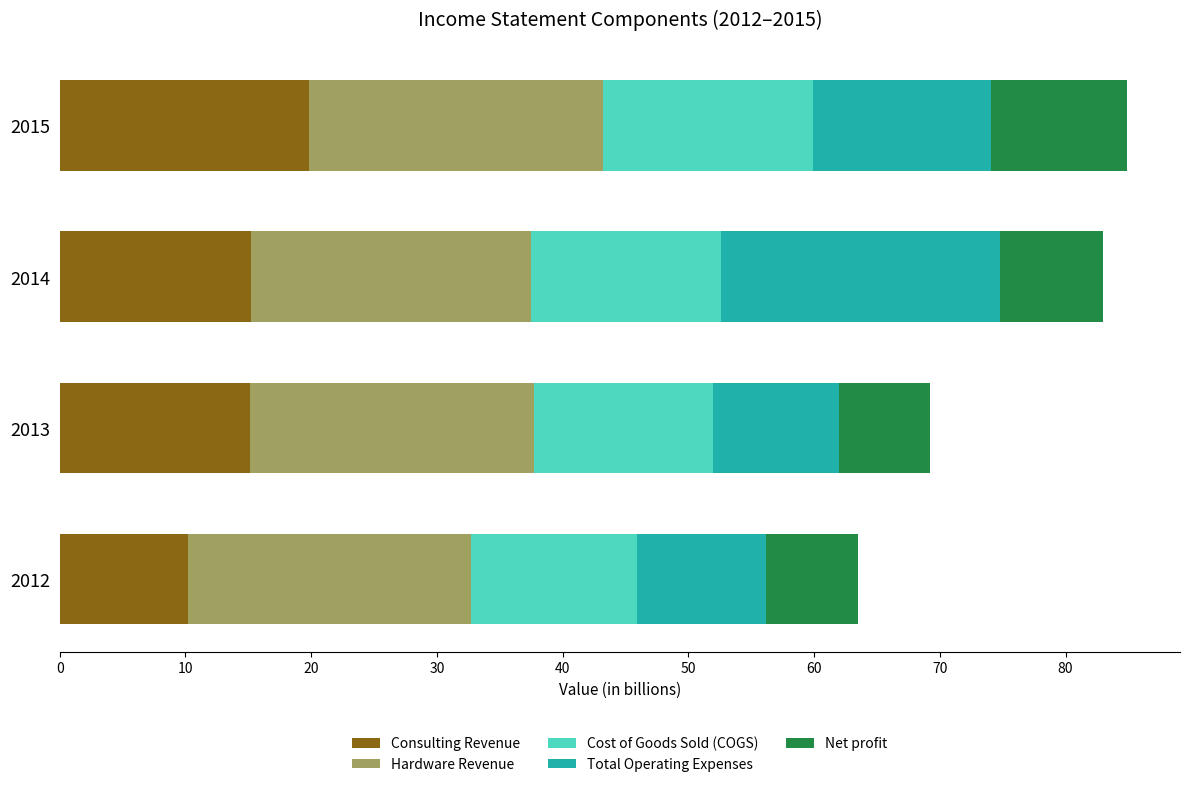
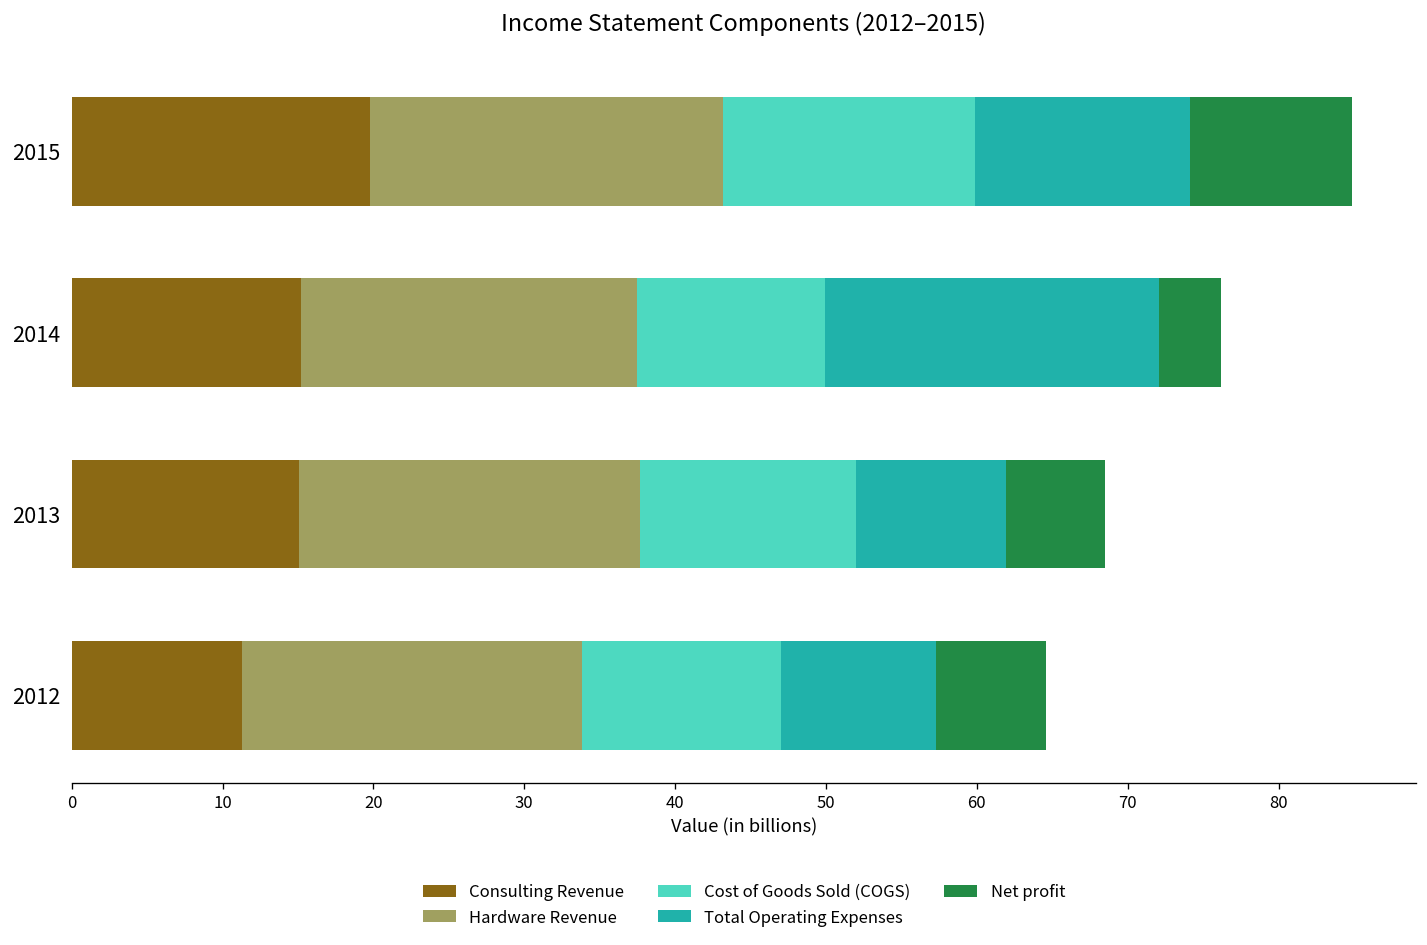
  {
    "Consulting Revenue": {
      "2015": 19.8,
      "2014": 15.2,
      "2013": 15.1,
-     "2012": 10.2
+     "2012": 11.3
    },
    "Hardware Revenue": {
      "2015": 23.4,
      "2014": 22.3,
      "2013": 22.6,
      "2012": 22.5
    },
    "Cost of Goods Sold (COGS)": {
      "2015": 16.7,
-     "2014": 15.1,
+     "2014": 12.4,
      "2013": 14.3,
      "2012": 13.2
    },
    "Total Operating Expenses": {
      "2015": 14.2,
      "2014": 22.2,
      "2013": 10.0,
      "2012": 10.3
    },
    "Net profit": {
      "2015": 10.8,
-     "2014": 8.2,
-     "2013": 7.3,
+     "2014": 4.1,
+     "2013": 6.6,
      "2012": 7.3
    }
  }
